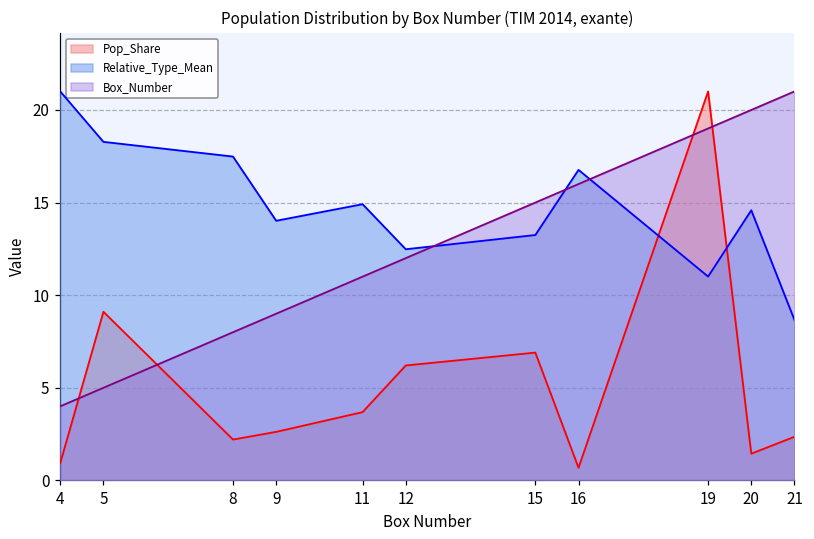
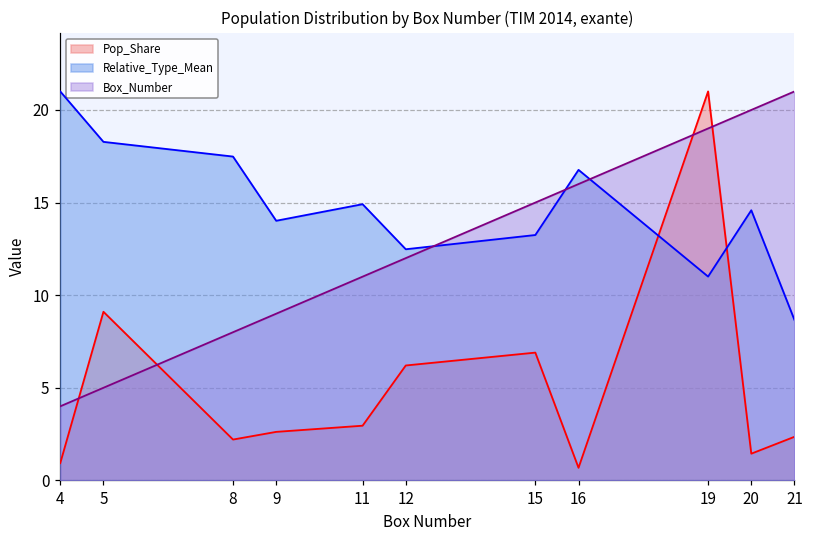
  {
    "Pop_Share": {
      "4": 0.9,
      "5": 9.1,
      "8": 2.2,
      "9": 2.6,
-     "11": 3.7,
+     "11": 3.0,
      "12": 6.2,
      "15": 6.9,
      "16": 0.7,
      "19": 21.0,
      "20": 1.4,
      "21": 2.4
    }
  }
